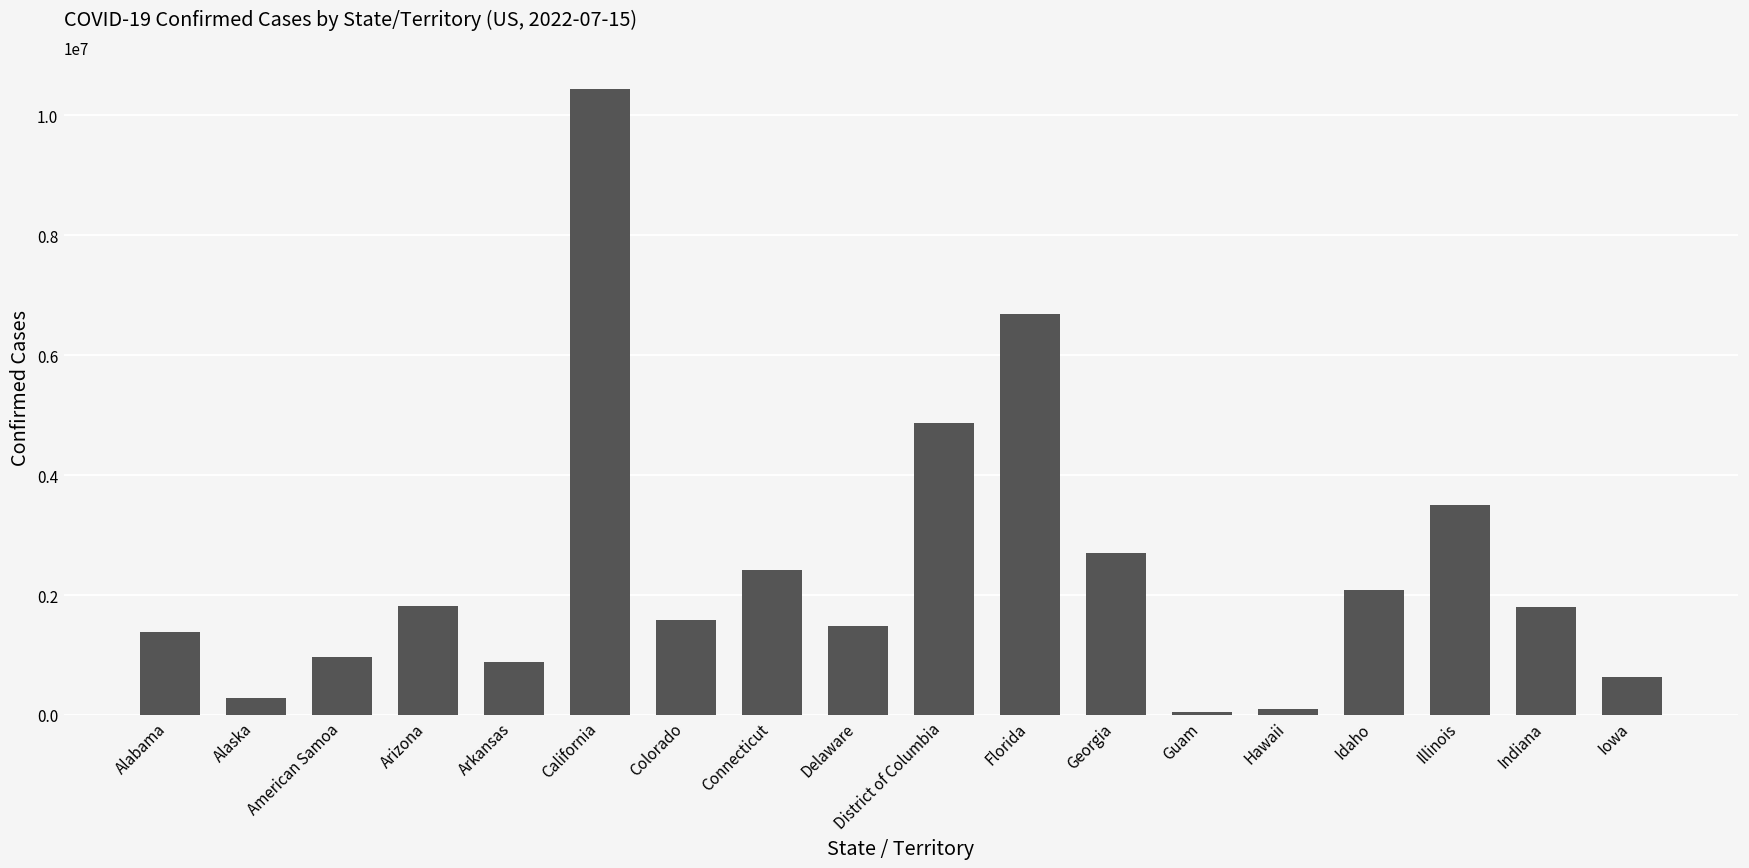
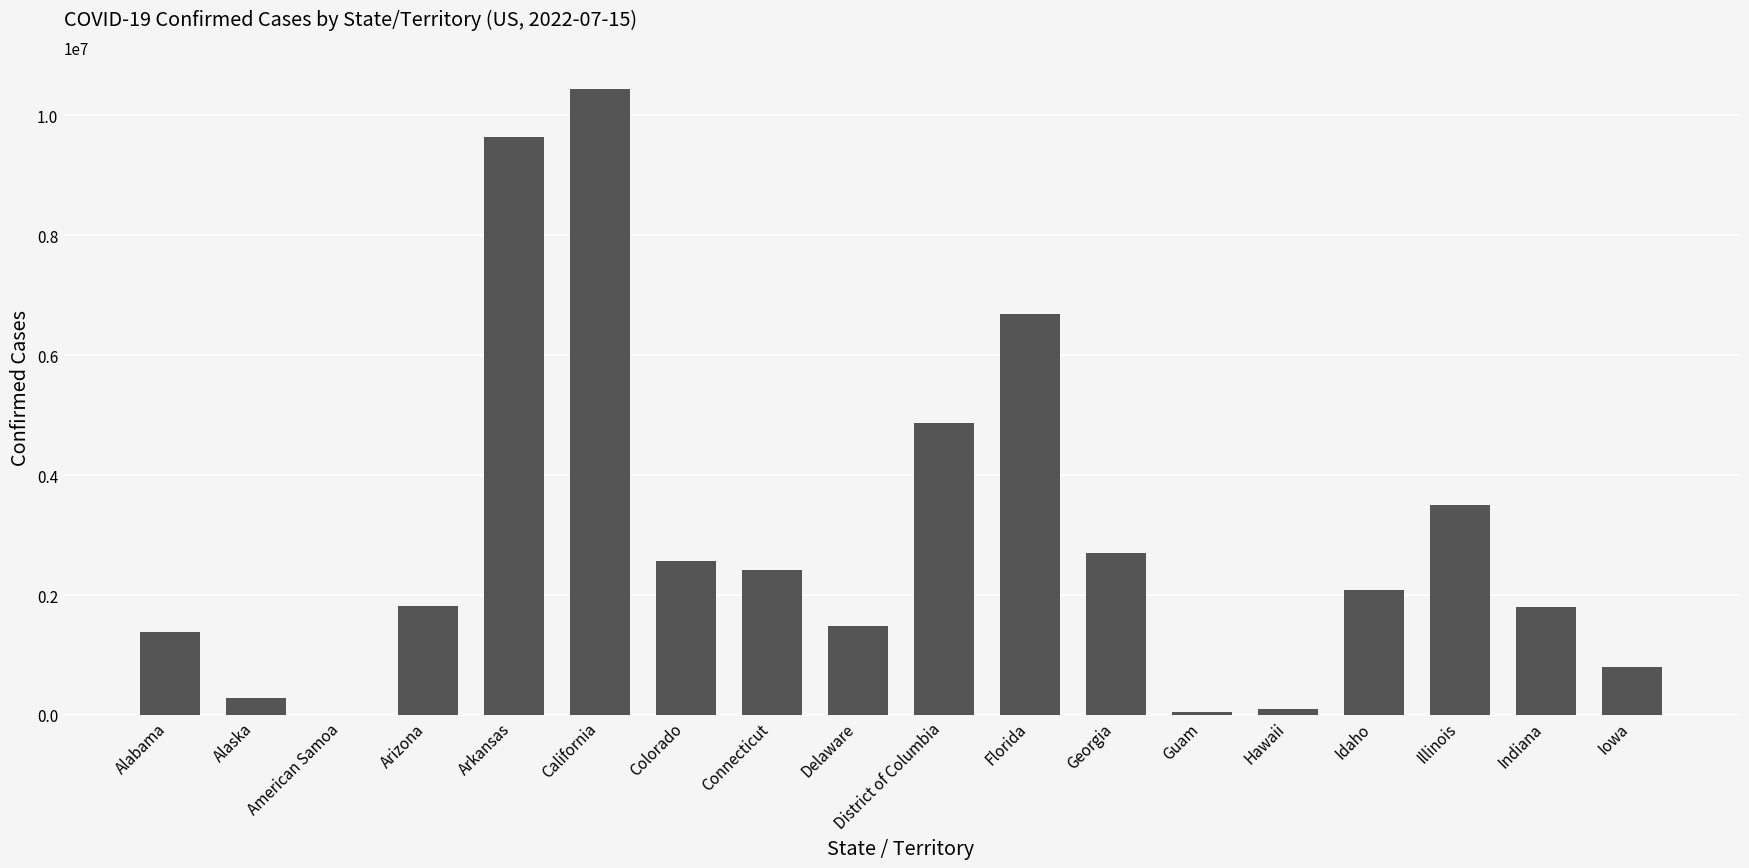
  {
    "Alabama": 1400000,
    "Alaska": 300000,
-   "American Samoa": 1000000,
+   "American Samoa": 0,
    "Arizona": 1800000,
-   "Arkansas": 900000,
+   "Arkansas": 9600000,
    "California": 10400000,
-   "Colorado": 1600000,
+   "Colorado": 2600000,
    "Connecticut": 2400000,
    "Delaware": 1500000,
    "District of Columbia": 4900000,
    "Florida": 6700000,
    "Georgia": 2700000,
    "Guam": 100000,
    "Hawaii": 100000,
    "Idaho": 2100000,
    "Illinois": 3500000,
    "Indiana": 1800000,
-   "Iowa": 600000
+   "Iowa": 800000
  }
